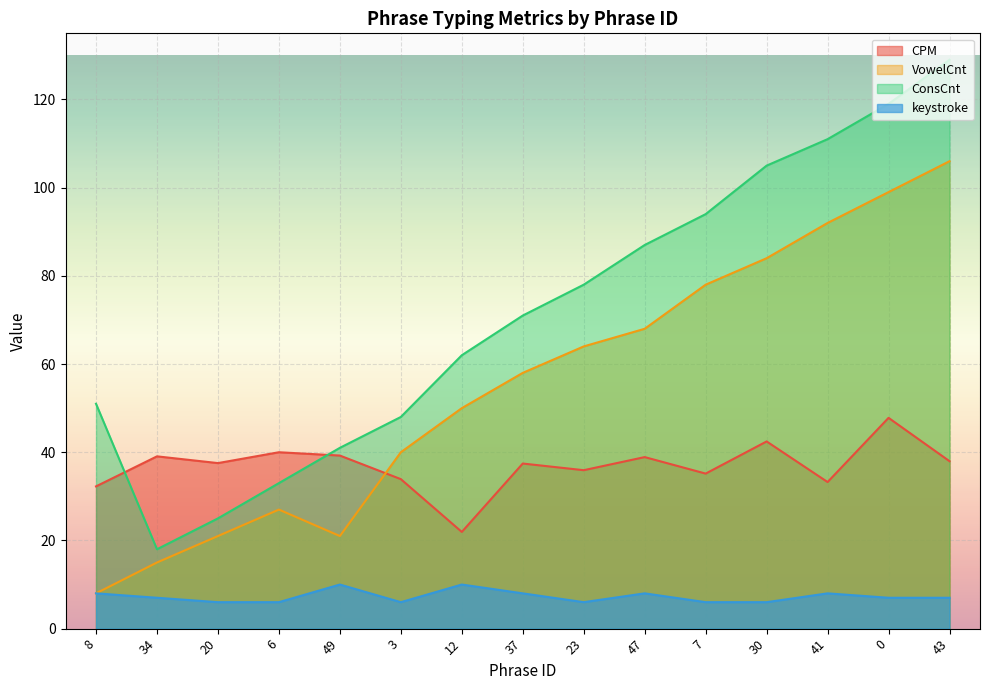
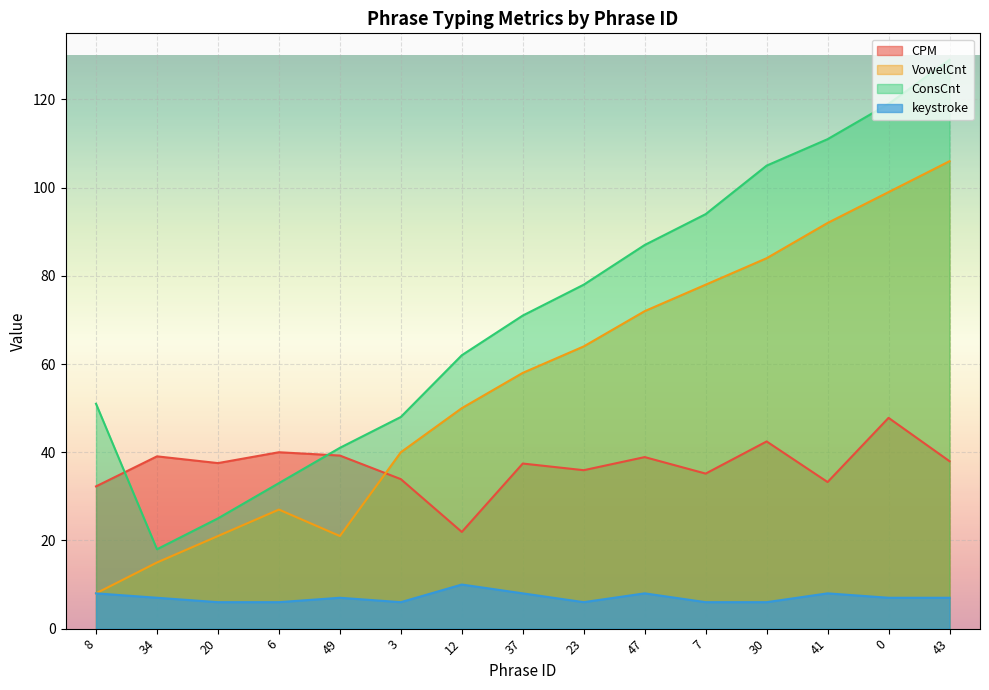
  {
    "CPM": {
      "8": 32,
      "34": 39,
      "20": 38,
      "6": 40,
      "49": 39,
      "3": 34,
      "12": 22,
      "37": 37,
      "23": 36,
      "47": 39,
      "7": 35,
      "30": 42,
      "41": 33,
      "0": 48,
      "43": 38
    },
    "VowelCnt": {
      "34": 15,
      "20": 21,
      "6": 27,
      "49": 21,
      "3": 40,
      "12": 50,
      "37": 58,
      "23": 64,
-     "47": 68,
+     "47": 72,
      "7": 78,
      "30": 84,
      "41": 92,
      "0": 99,
      "43": 106
    },
    "ConsCnt": {
      "8": 51,
      "34": 18,
      "20": 25,
      "6": 33,
      "49": 41,
      "3": 48,
      "12": 62,
      "37": 71,
      "23": 78,
      "47": 87,
      "7": 94,
      "30": 105,
      "41": 111
    },
    "keystroke": {
      "34": 7,
      "20": 6,
      "6": 6,
-     "49": 10,
+     "49": 7,
      "3": 6,
      "12": 10,
      "37": 8,
      "23": 6,
      "47": 8,
      "7": 6,
      "30": 6,
      "41": 8,
      "0": 7,
      "43": 7
    }
  }
